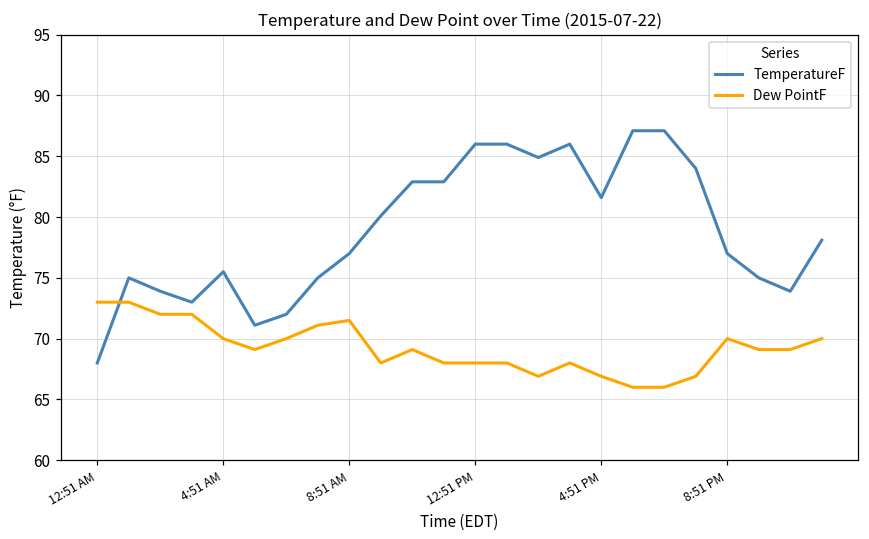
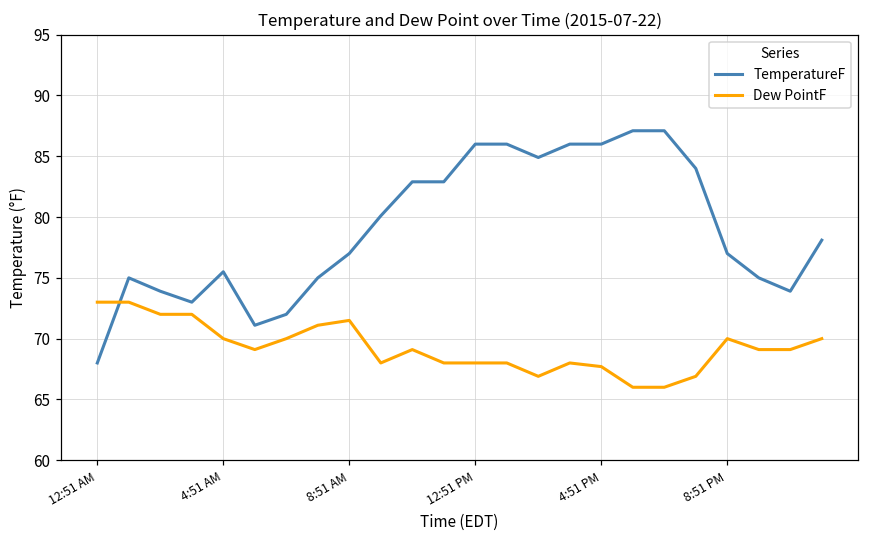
  {
    "TemperatureF": {
      "12:51 AM": 68.0,
      "4:51 AM": 75.5,
      "8:51 AM": 77.0,
      "12:51 PM": 86.0,
-     "4:51 PM": 81.6,
+     "4:51 PM": 86.0,
      "8:51 PM": 77.0
    },
    "Dew PointF": {
      "12:51 AM": 73.0,
      "4:51 AM": 70.0,
      "8:51 AM": 71.5,
      "12:51 PM": 68.0,
-     "4:51 PM": 66.9,
+     "4:51 PM": 67.7,
      "8:51 PM": 70.0
    }
  }
